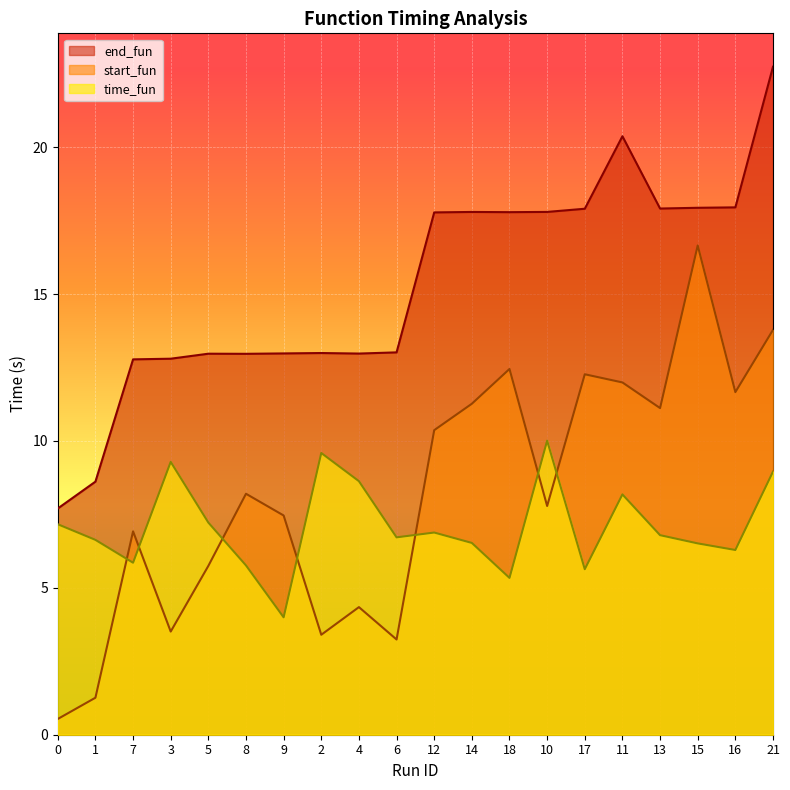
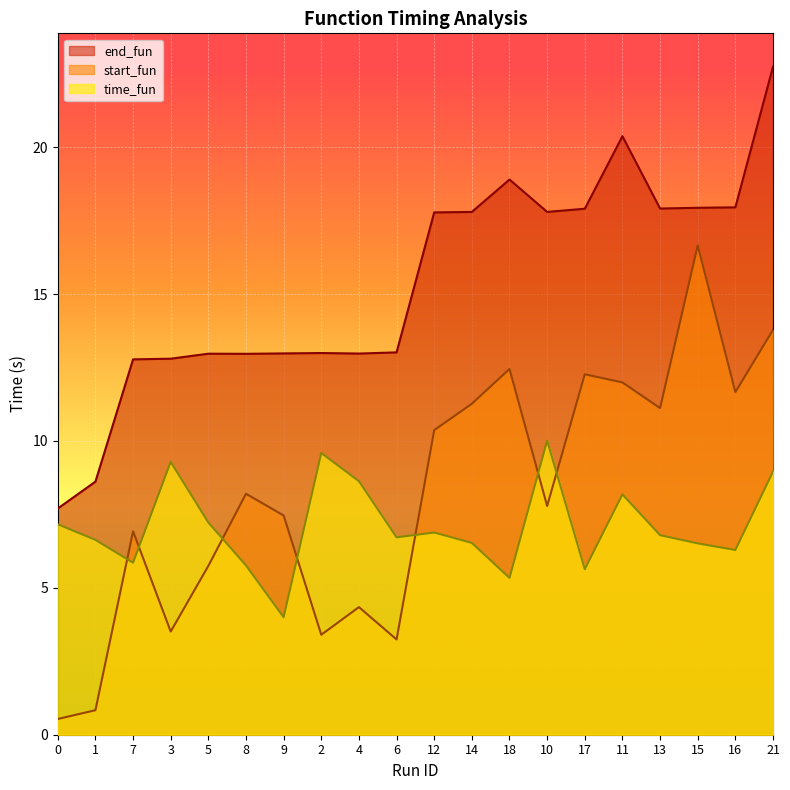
  {
    "end_fun": {
      "0": 7.7,
      "1": 8.6,
      "7": 12.8,
      "3": 12.8,
      "5": 13.0,
      "8": 13.0,
      "9": 13.0,
      "2": 13.0,
      "4": 13.0,
      "6": 13.0,
      "12": 17.8,
      "14": 17.8,
-     "18": 17.8,
+     "18": 18.9,
      "10": 17.8,
      "17": 17.9,
      "11": 20.4,
      "13": 17.9,
      "15": 17.9,
      "16": 18.0,
      "21": 22.7
    },
    "start_fun": {
      "0": 0.5,
-     "1": 1.3,
+     "1": 0.8,
      "7": 6.9,
      "3": 3.5,
      "5": 5.7,
      "8": 8.2,
      "9": 7.5,
      "2": 3.4,
      "4": 4.3,
      "6": 3.2,
      "12": 10.4,
      "14": 11.3,
      "18": 12.5,
      "10": 7.8,
      "17": 12.3,
      "11": 12.0,
      "13": 11.1,
      "15": 16.7,
      "16": 11.7,
      "21": 13.8
    },
    "time_fun": {
      "0": 7.2,
      "1": 6.6,
      "7": 5.9,
      "3": 9.3,
      "5": 7.2,
      "8": 5.8,
      "9": 4.0,
      "2": 9.6,
      "4": 8.6,
      "6": 6.7,
      "12": 6.9,
      "14": 6.5,
      "18": 5.3,
      "10": 10.0,
      "17": 5.6,
      "11": 8.2,
      "13": 6.8,
      "15": 6.5,
      "16": 6.3,
      "21": 9.0
    }
  }
